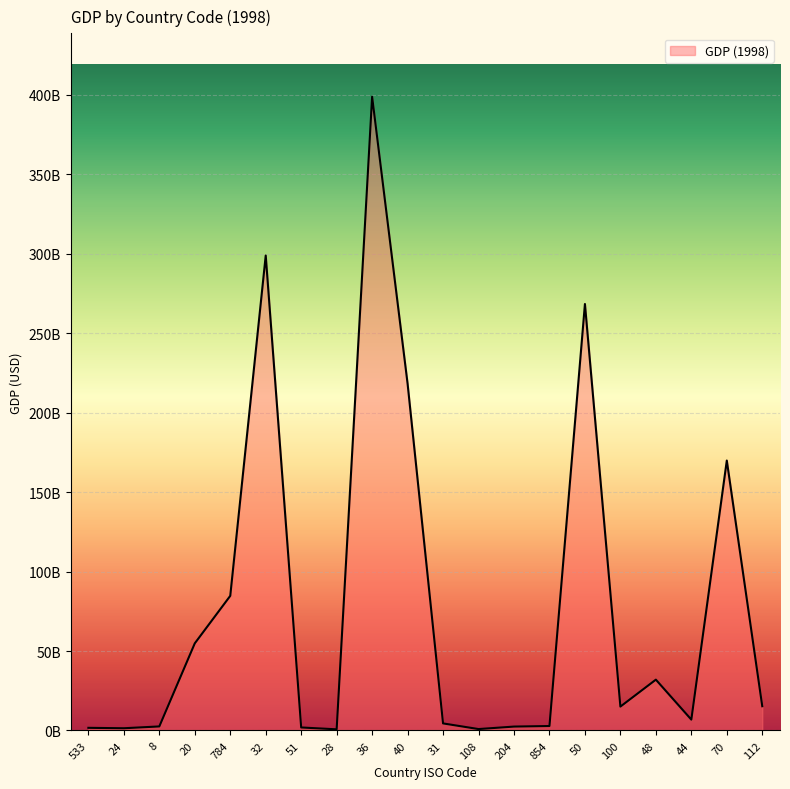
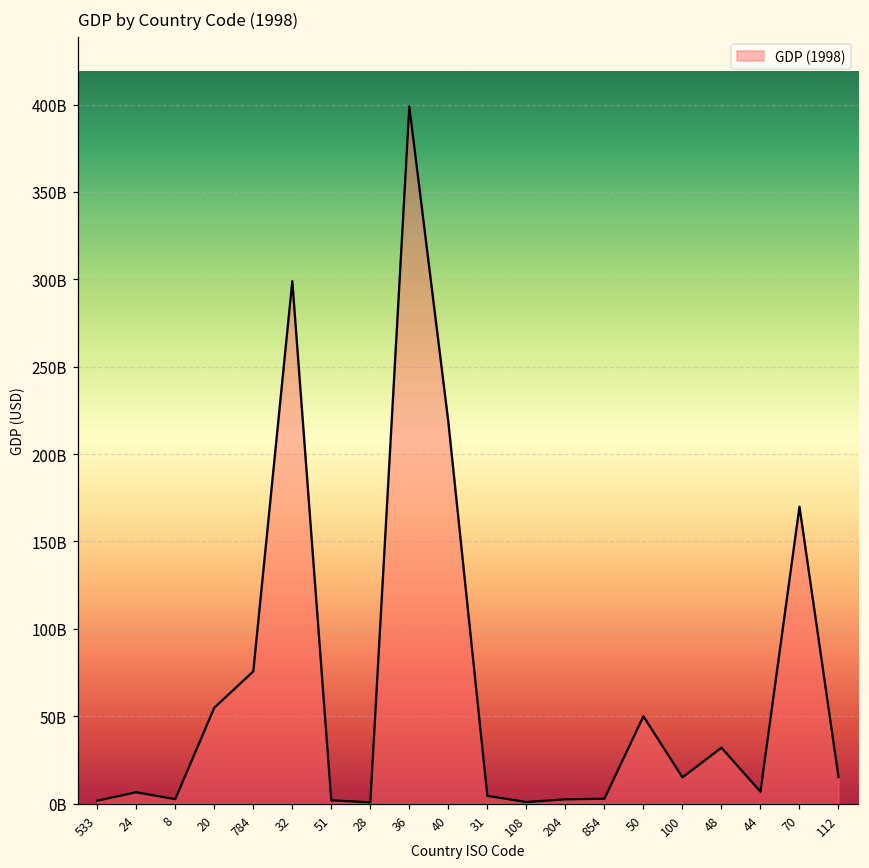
  {
    "533": 2000000000,
-   "24": 1000000000,
+   "24": 7000000000,
    "8": 3000000000,
    "20": 55000000000,
-   "784": 85000000000,
+   "784": 76000000000,
    "32": 299000000000,
    "51": 2000000000,
    "28": 1000000000,
    "36": 399000000000,
    "40": 218000000000,
    "31": 4000000000,
    "108": 1000000000,
    "204": 2000000000,
    "854": 3000000000,
-   "50": 268000000000,
+   "50": 50000000000,
    "100": 15000000000,
    "48": 32000000000,
    "44": 7000000000,
    "70": 170000000000,
    "112": 15000000000
  }
